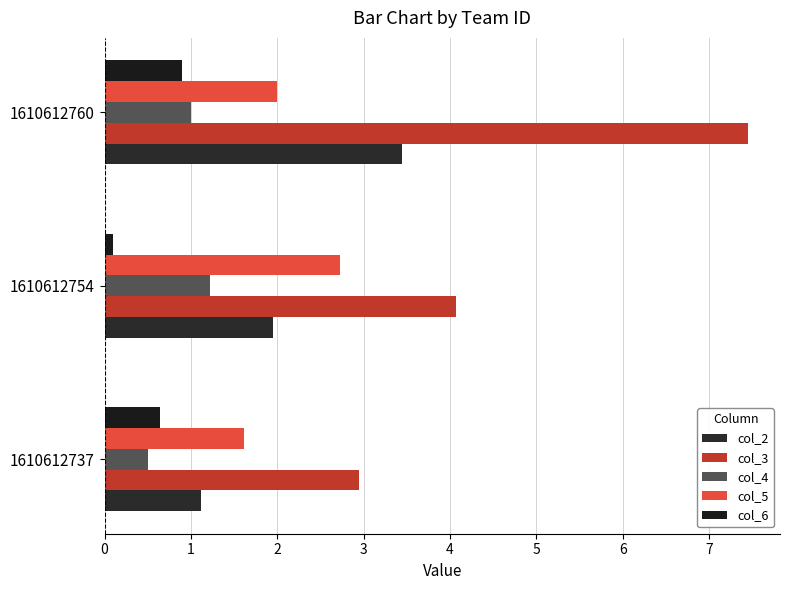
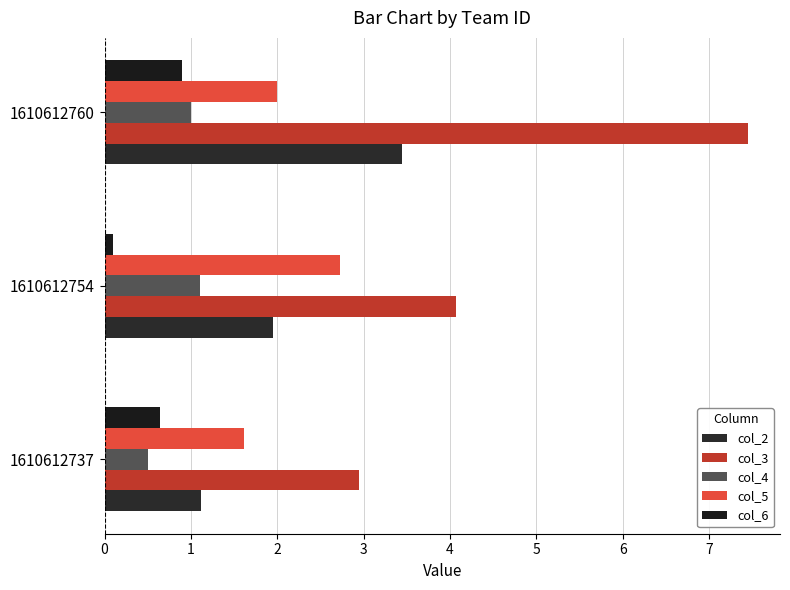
  {
    "col_4": {
      "1610612760": 1.0,
-     "1610612754": 1.2,
+     "1610612754": 1.1,
      "1610612737": 0.5
    }
  }
